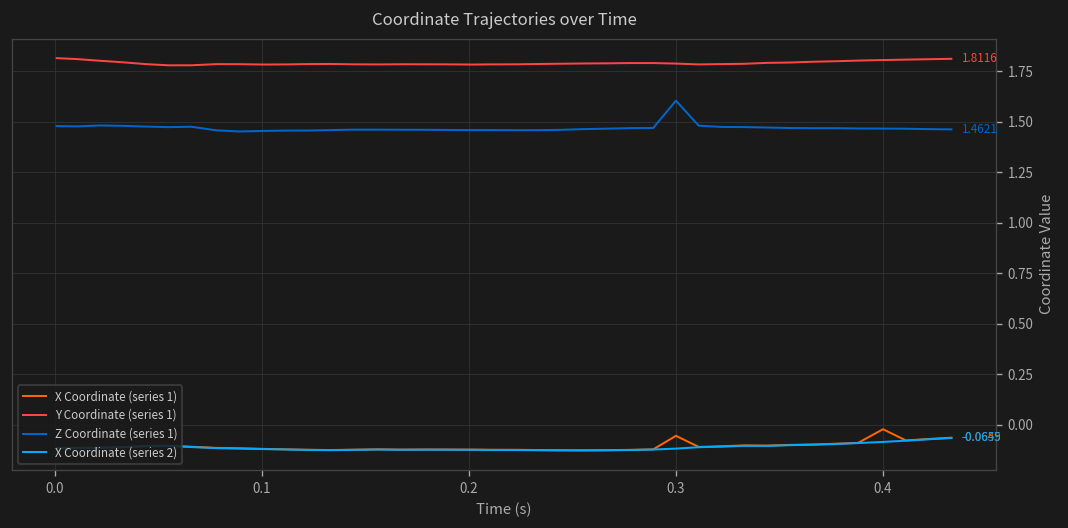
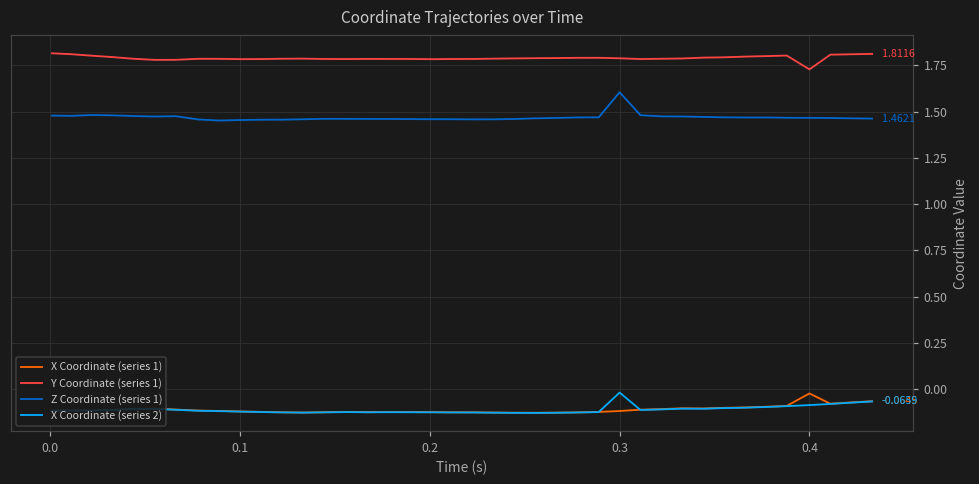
  {
    "X Coordinate (series 1)": {
-     "0.3": -0.06,
+     "0.3": -0.12,
      "0.4": -0.02
    },
    "Y Coordinate (series 1)": {
      "0.3": 1.79,
-     "0.4": 1.81
+     "0.4": 1.73
    },
    "Z Coordinate (series 1)": {
      "0.3": 1.60,
      "0.4": 1.47
    },
    "X Coordinate (series 2)": {
-     "0.3": -0.12,
+     "0.3": -0.02,
      "0.4": -0.09
    }
  }
